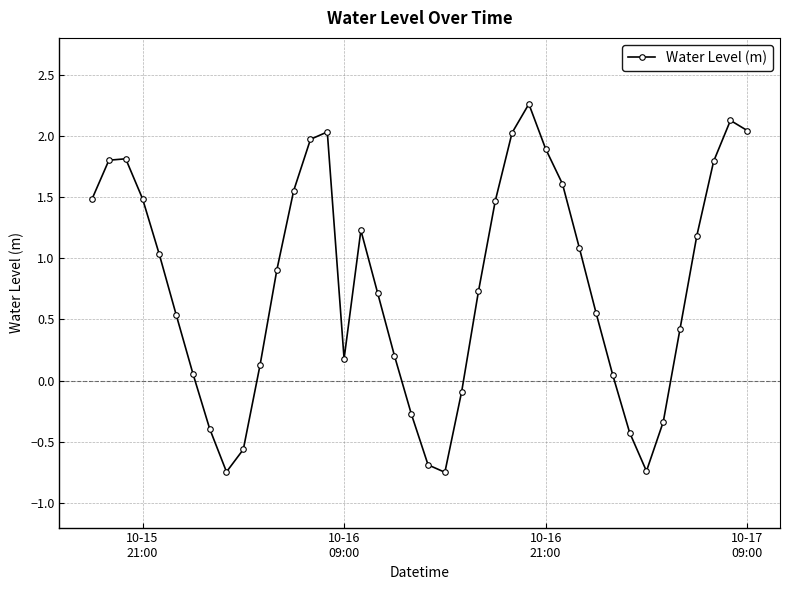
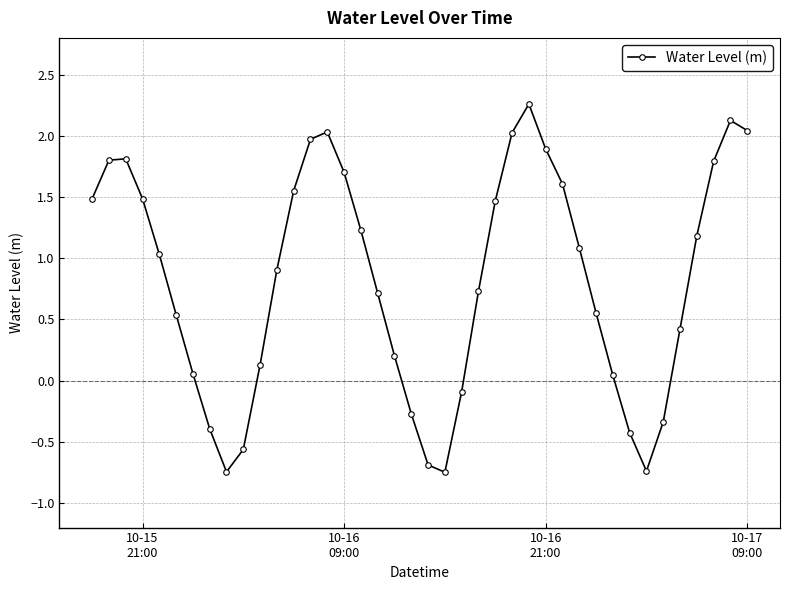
  {
    "10-15 21:00": 1.49,
-   "10-16 09:00": 0.18,
+   "10-16 09:00": 1.70,
    "10-16 21:00": 1.89,
    "10-17 09:00": 2.04
  }
